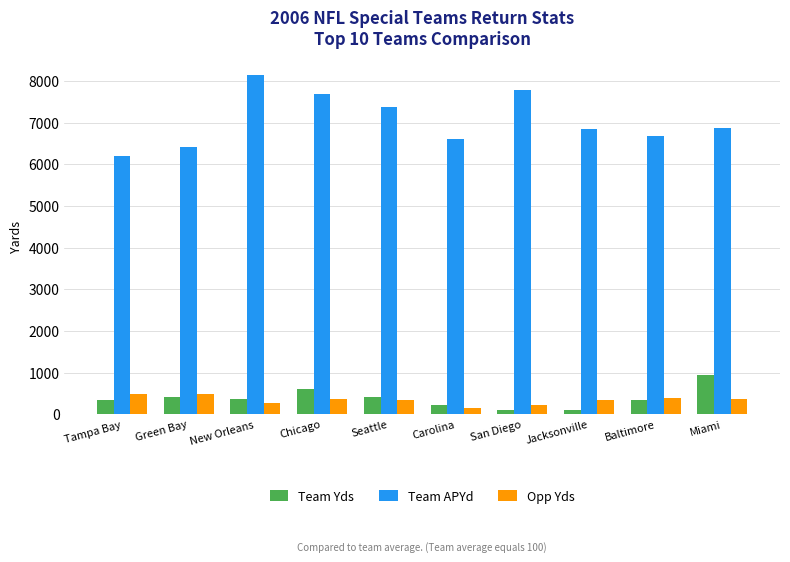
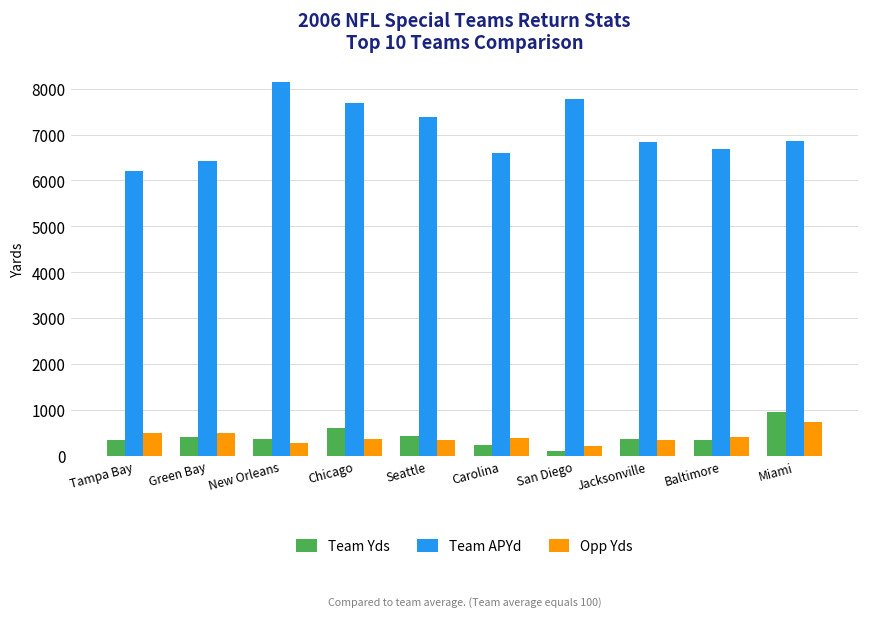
  {
    "Team Yds": {
      "Tampa Bay": 400,
      "Green Bay": 400,
      "New Orleans": 400,
      "Chicago": 600,
      "Seattle": 400,
      "Carolina": 200,
      "San Diego": 100,
-     "Jacksonville": 100,
+     "Jacksonville": 400,
      "Baltimore": 400,
      "Miami": 900
    },
    "Team APYd": {
      "Tampa Bay": 6200,
      "Green Bay": 6400,
      "New Orleans": 8100,
      "Chicago": 7700,
      "Seattle": 7400,
      "Carolina": 6600,
      "San Diego": 7800,
      "Jacksonville": 6800,
      "Baltimore": 6700,
      "Miami": 6900
    },
    "Opp Yds": {
      "Tampa Bay": 500,
      "Green Bay": 500,
      "New Orleans": 300,
      "Chicago": 400,
      "Seattle": 300,
-     "Carolina": 100,
+     "Carolina": 400,
      "San Diego": 200,
      "Jacksonville": 300,
      "Baltimore": 400,
-     "Miami": 400
+     "Miami": 700
    }
  }
